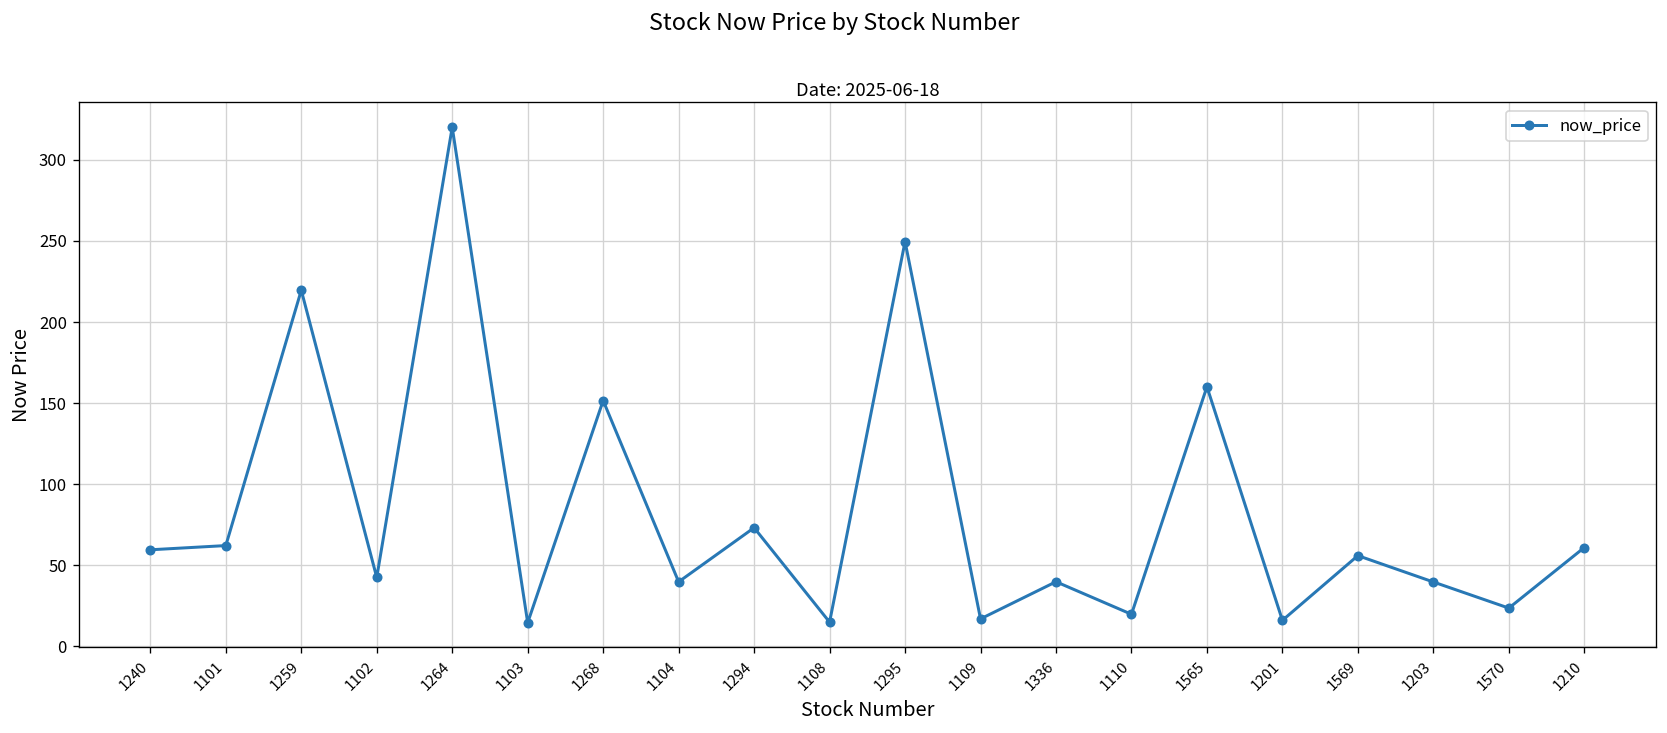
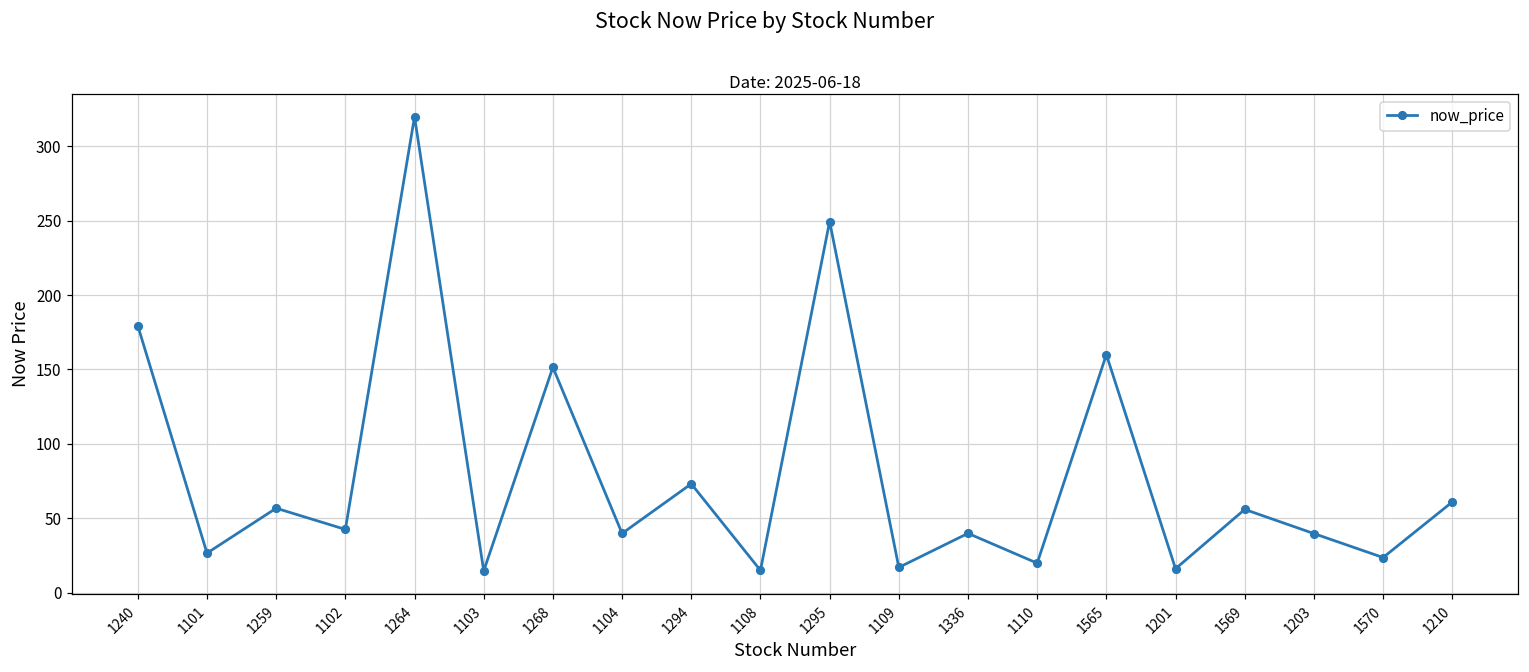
  {
-   "1240": 60,
-   "1101": 62,
-   "1259": 220,
+   "1240": 179,
+   "1101": 27,
+   "1259": 57,
    "1102": 42,
    "1264": 320,
    "1103": 15,
    "1268": 152,
    "1104": 40,
    "1294": 73,
    "1108": 15,
    "1295": 250,
    "1109": 17,
    "1336": 40,
    "1110": 20,
    "1565": 160,
    "1201": 16,
    "1569": 56,
    "1203": 40,
    "1570": 24,
    "1210": 61
  }
